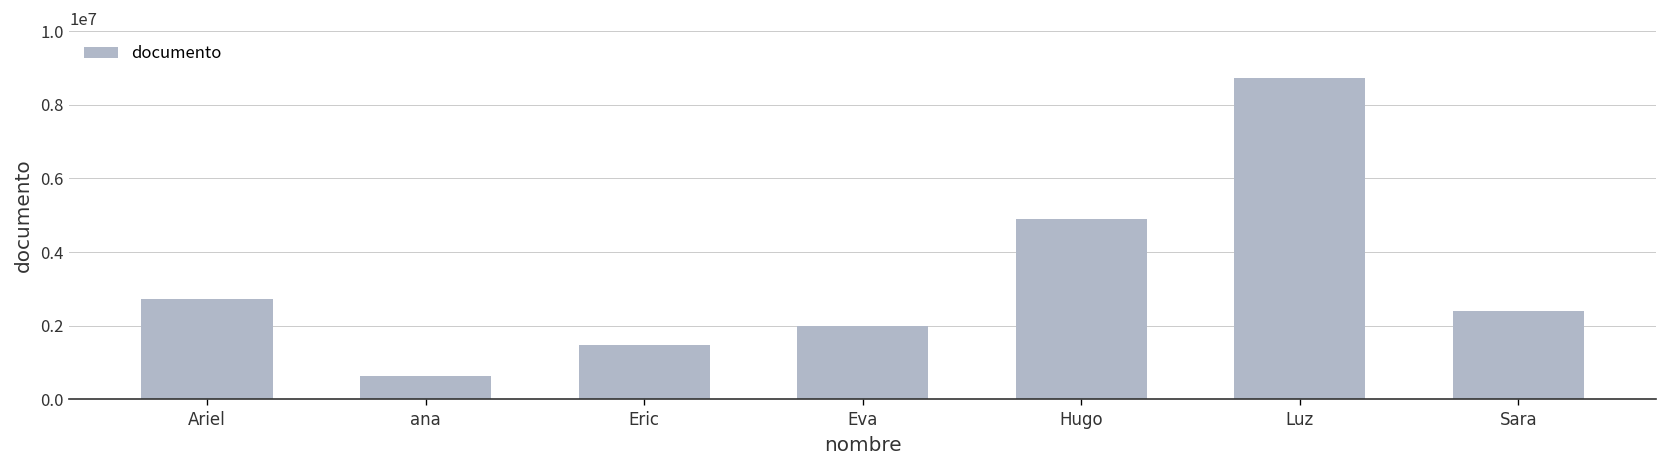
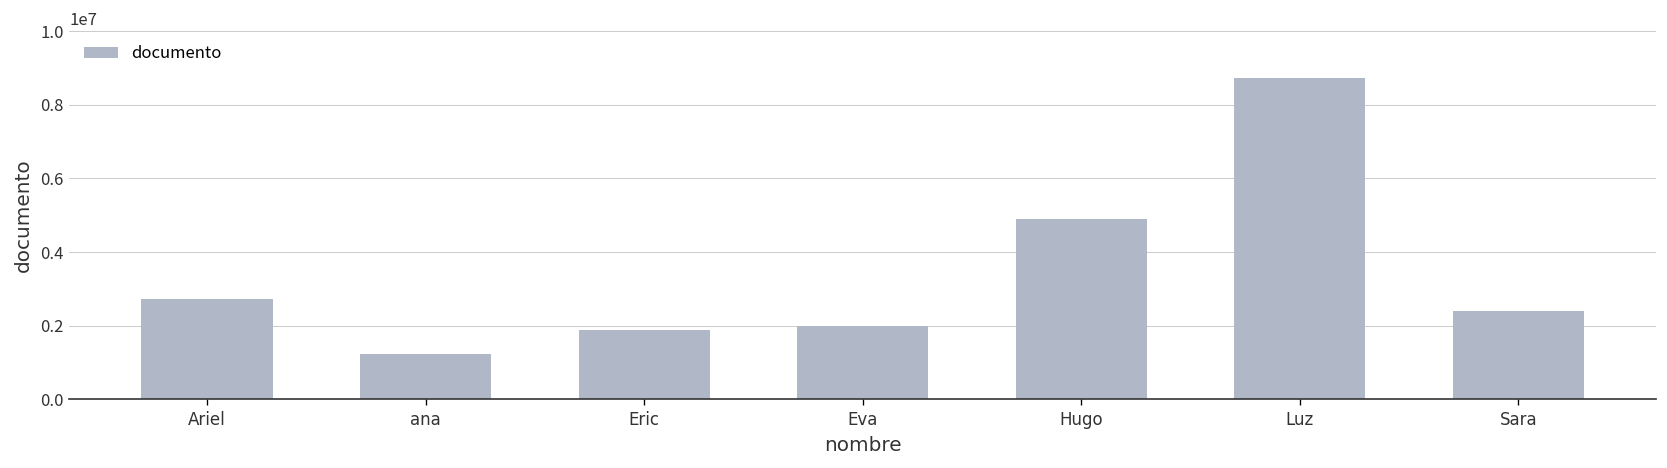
  {
    "Ariel": 2700000,
-   "ana": 600000,
-   "Eric": 1500000,
+   "ana": 1200000,
+   "Eric": 1900000,
    "Eva": 2000000,
    "Hugo": 4900000,
    "Luz": 8700000,
    "Sara": 2400000
  }
